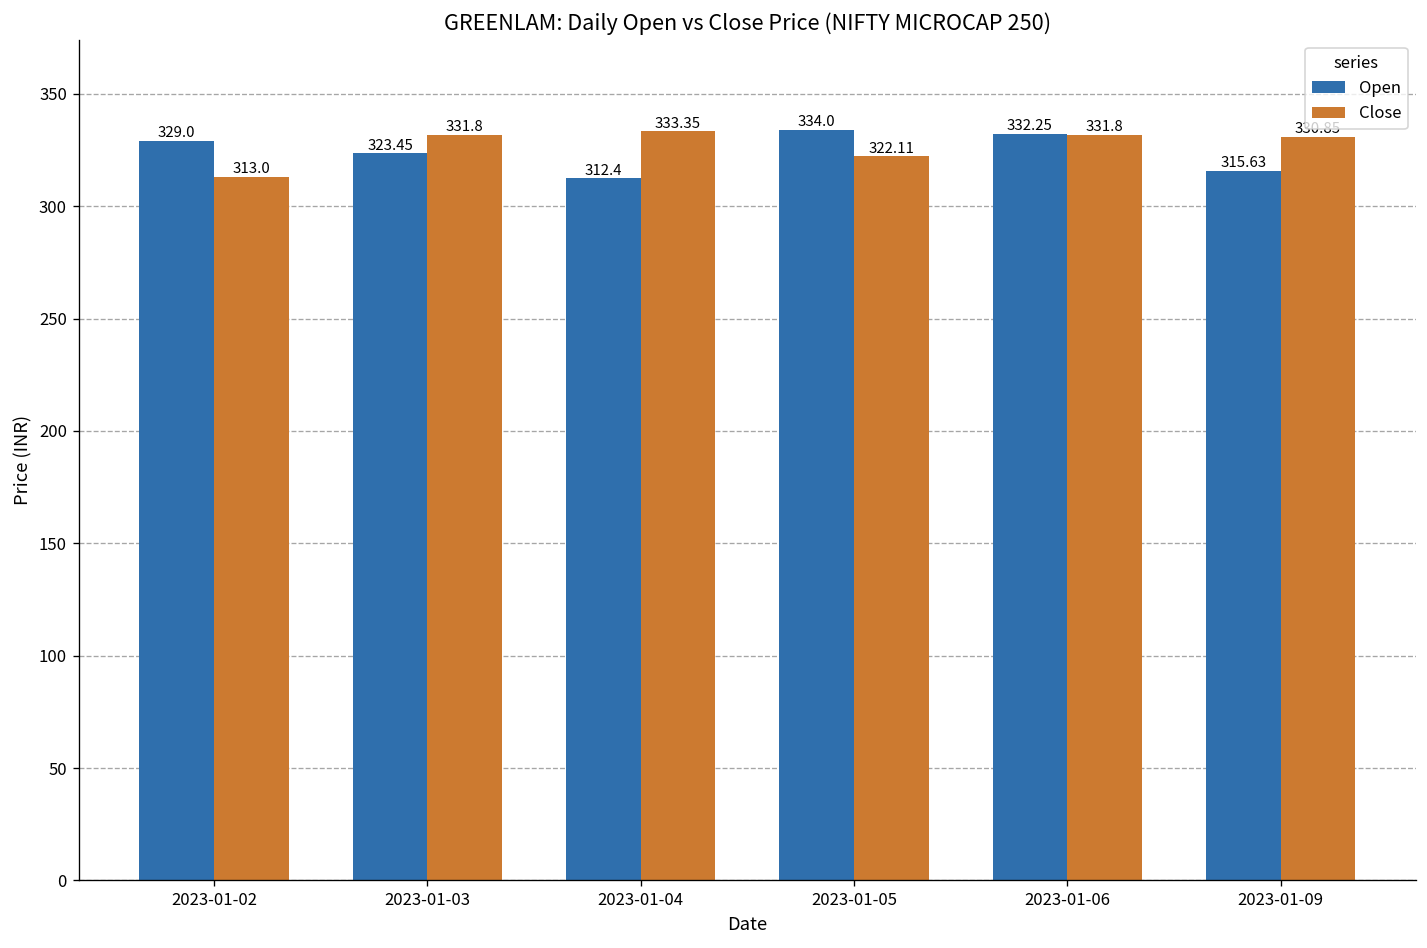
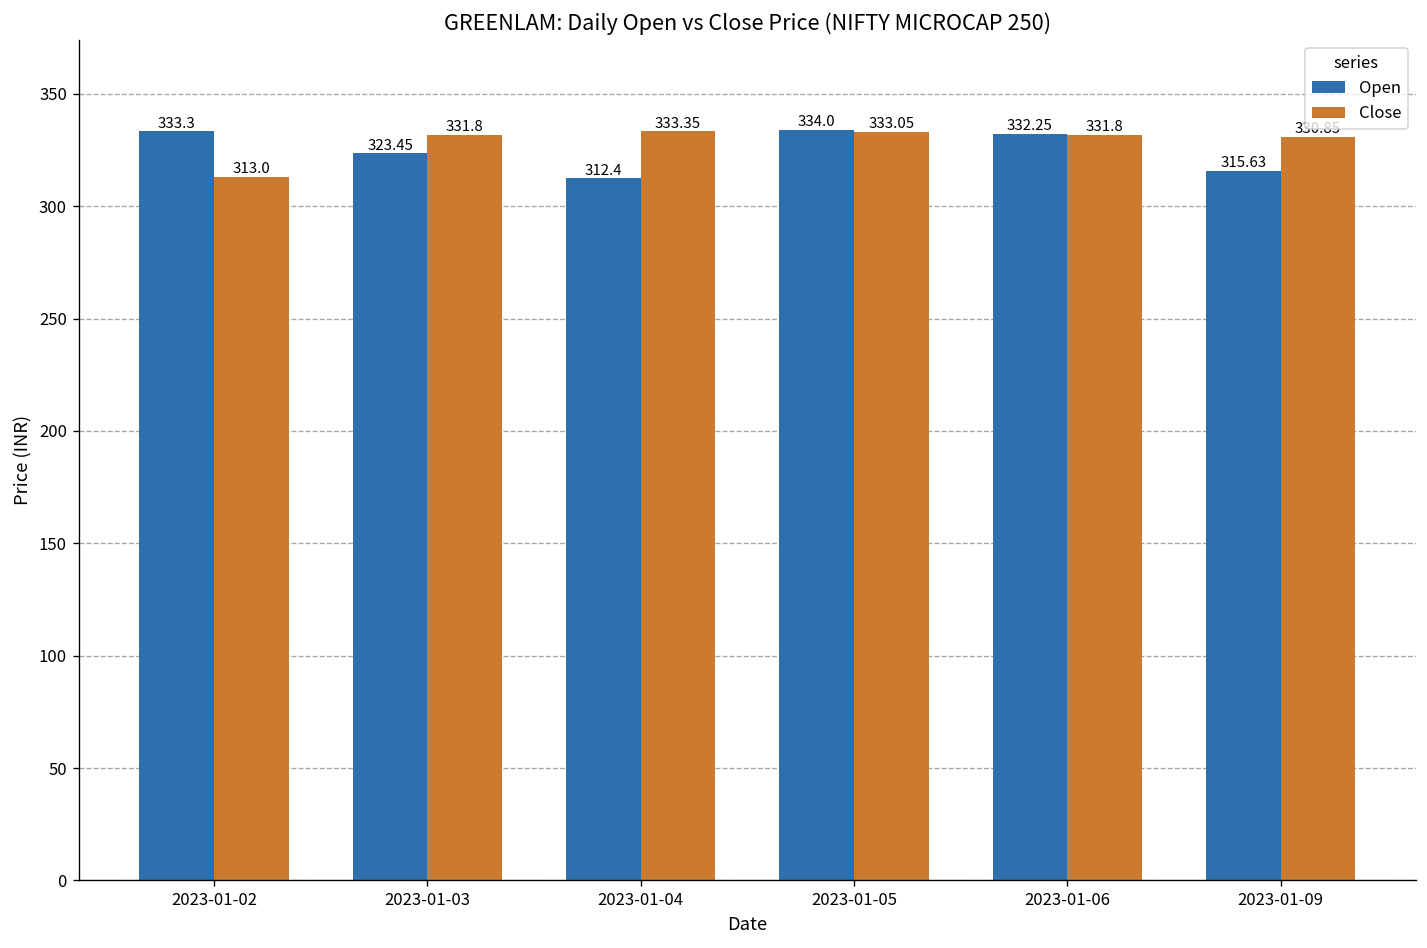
  {
    "Open": {
-     "2023-01-02": 329.0,
+     "2023-01-02": 333.3,
      "2023-01-03": 323.45,
      "2023-01-04": 312.4,
      "2023-01-05": 334.0,
      "2023-01-06": 332.25,
      "2023-01-09": 315.63
    },
    "Close": {
      "2023-01-02": 313.0,
      "2023-01-03": 331.8,
      "2023-01-04": 333.35,
-     "2023-01-05": 322.11,
+     "2023-01-05": 333.05,
      "2023-01-06": 331.8
    }
  }
